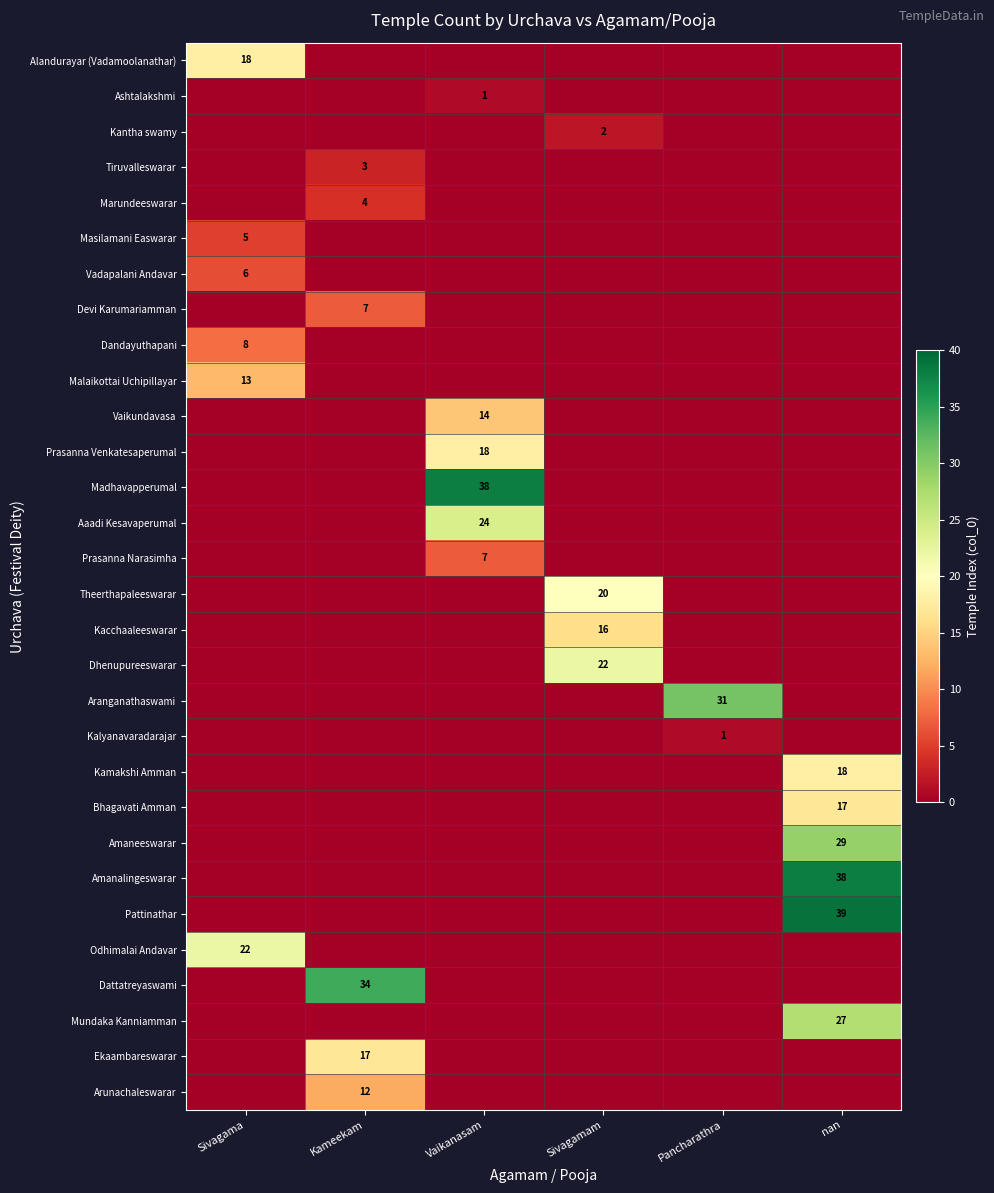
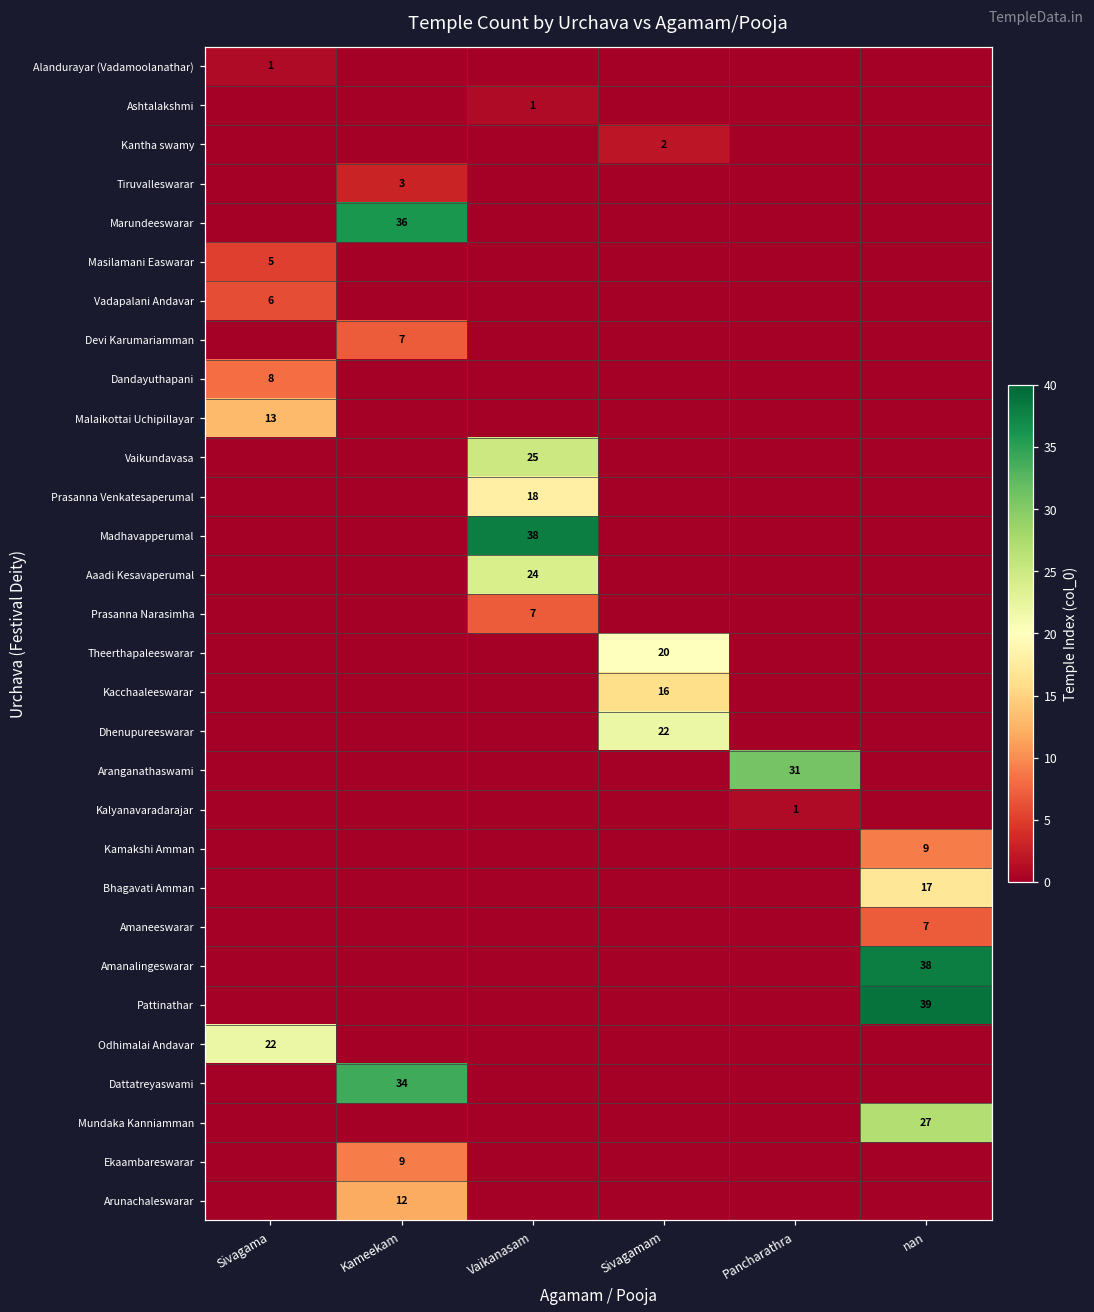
  {
    "Alandurayar (Vadamoolanathar)": {
-     "Sivagama": 18
+     "Sivagama": 1
    },
    "Ashtalakshmi": {
      "Vaikanasam": 1
    },
    "Kantha swamy": {
      "Sivagamam": 2
    },
    "Tiruvalleswarar": {
      "Kameekam": 3
    },
    "Marundeeswarar": {
-     "Kameekam": 4
+     "Kameekam": 36
    },
    "Masilamani Easwarar": {
      "Sivagama": 5
    },
    "Vadapalani Andavar": {
      "Sivagama": 6
    },
    "Devi Karumariamman": {
      "Kameekam": 7
    },
    "Dandayuthapani": {
      "Sivagama": 8
    },
    "Malaikottai Uchipillayar": {
      "Sivagama": 13
    },
    "Vaikundavasa": {
-     "Vaikanasam": 14
+     "Vaikanasam": 25
    },
    "Prasanna Venkatesaperumal": {
      "Vaikanasam": 18
    },
    "Madhavapperumal": {
      "Vaikanasam": 38
    },
    "Aaadi Kesavaperumal": {
      "Vaikanasam": 24
    },
    "Prasanna Narasimha": {
      "Vaikanasam": 7
    },
    "Theerthapaleeswarar": {
      "Sivagamam": 20
    },
    "Kacchaaleeswarar": {
      "Sivagamam": 16
    },
    "Dhenupureeswarar": {
      "Sivagamam": 22
    },
    "Aranganathaswami": {
      "Pancharathra": 31
    },
    "Kalyanavaradarajar": {
      "Pancharathra": 1
    },
    "Kamakshi Amman": {
-     "nan": 18
+     "nan": 9
    },
    "Bhagavati Amman": {
      "nan": 17
    },
    "Amaneeswarar": {
-     "nan": 29
+     "nan": 7
    },
    "Amanalingeswarar": {
      "nan": 38
    },
    "Pattinathar": {
      "nan": 39
    },
    "Odhimalai Andavar": {
      "Sivagama": 22
    },
    "Dattatreyaswami": {
      "Kameekam": 34
    },
    "Mundaka Kanniamman": {
      "nan": 27
    },
    "Ekaambareswarar": {
-     "Kameekam": 17
+     "Kameekam": 9
    },
    "Arunachaleswarar": {
      "Kameekam": 12
    }
  }
